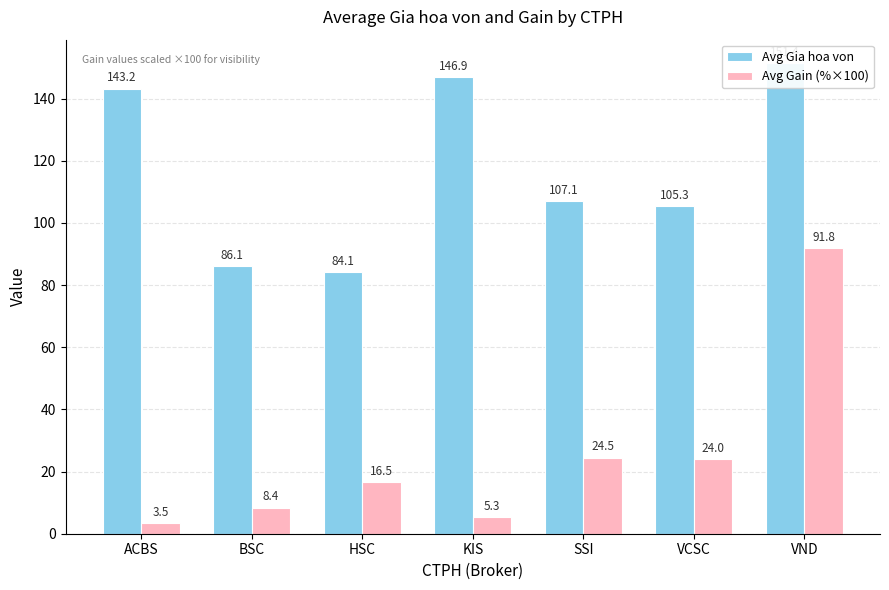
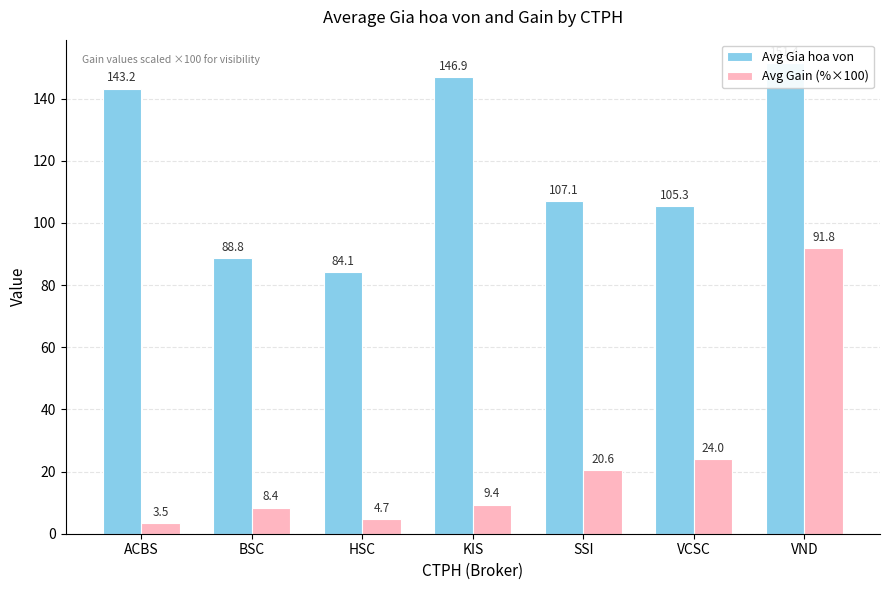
  {
    "Avg Gia hoa von": {
      "ACBS": 143.2,
-     "BSC": 86.1,
+     "BSC": 88.8,
      "HSC": 84.1,
      "KIS": 146.9,
      "SSI": 107.1,
      "VCSC": 105.3
    },
    "Avg Gain (%×100)": {
      "ACBS": 3.5,
      "BSC": 8.4,
-     "HSC": 16.5,
-     "KIS": 5.3,
-     "SSI": 24.5,
+     "HSC": 4.7,
+     "KIS": 9.4,
+     "SSI": 20.6,
      "VCSC": 24.0,
      "VND": 91.8
    }
  }
